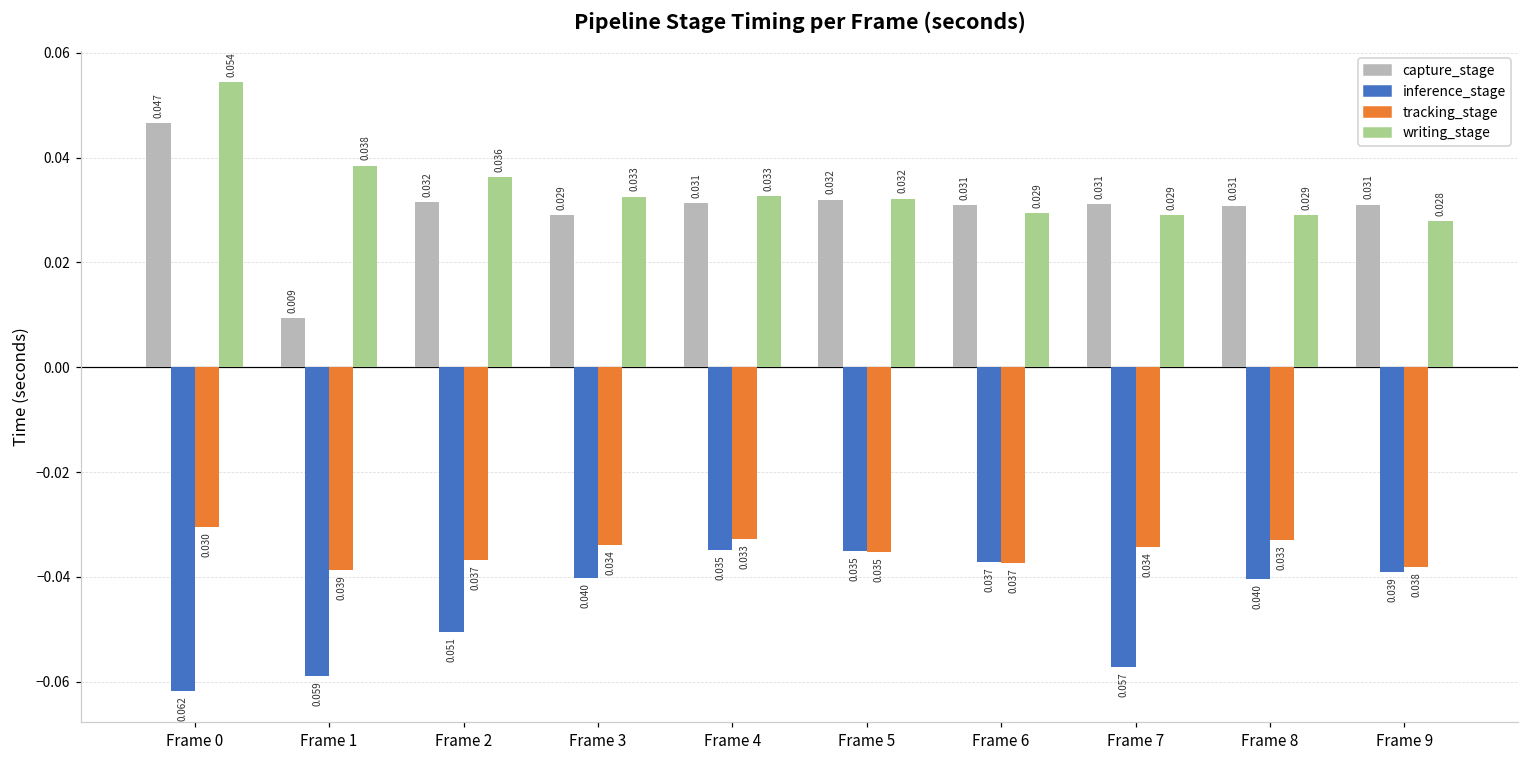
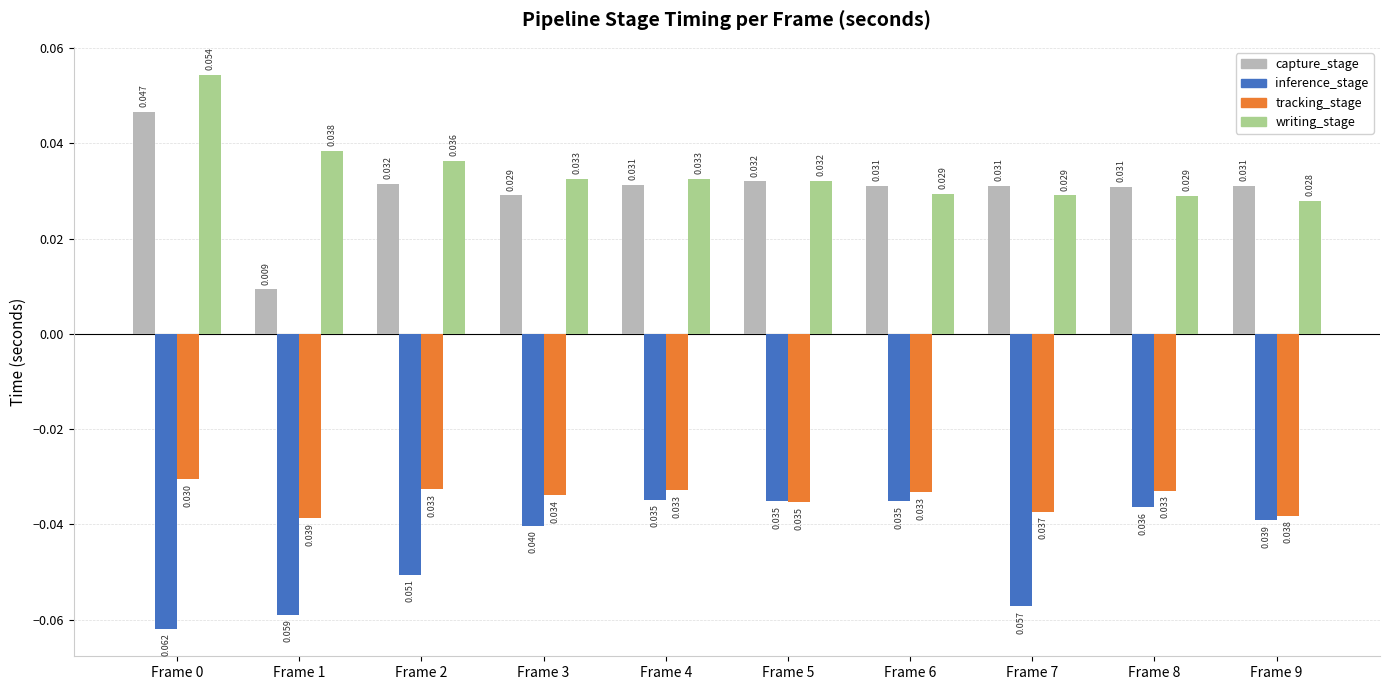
  {
    "inference_stage": {
-     "Frame 6": 0.037,
-     "Frame 8": 0.040
+     "Frame 6": 0.035,
+     "Frame 8": 0.036
    },
    "tracking_stage": {
-     "Frame 2": 0.037,
-     "Frame 6": 0.037,
-     "Frame 7": 0.034
+     "Frame 2": 0.033,
+     "Frame 6": 0.033,
+     "Frame 7": 0.037
    }
  }
